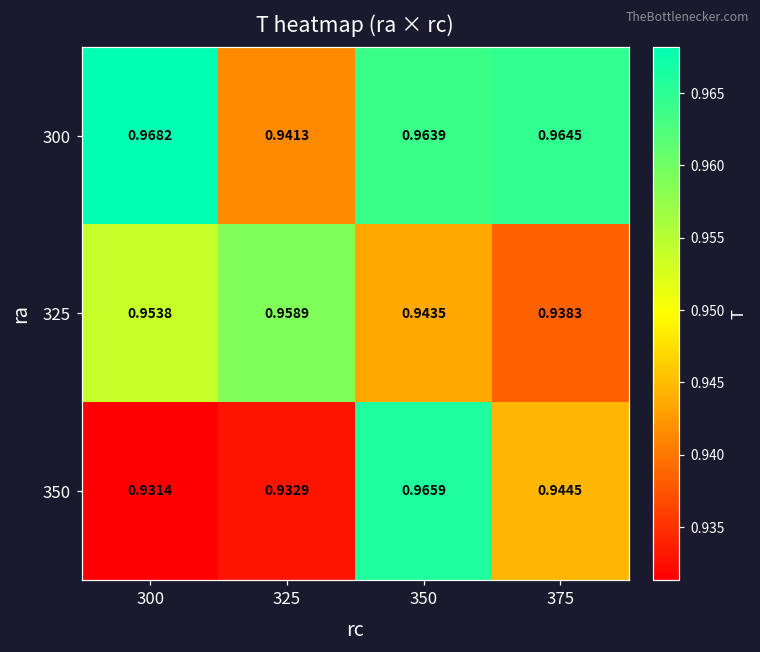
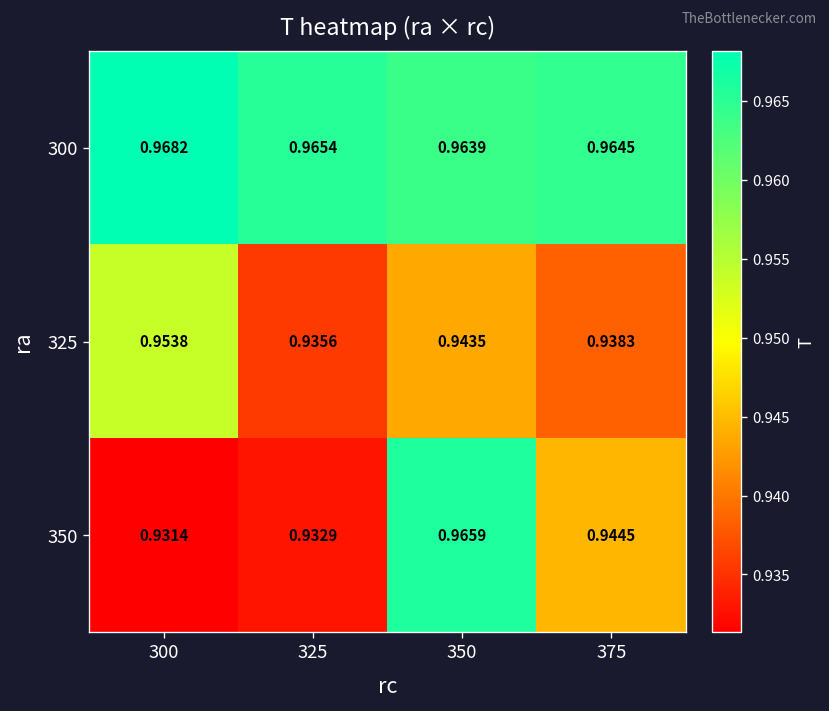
  {
    "300": {
      "300": 0.9682,
-     "325": 0.9413,
+     "325": 0.9654,
      "350": 0.9639,
      "375": 0.9645
    },
    "325": {
      "300": 0.9538,
-     "325": 0.9589,
+     "325": 0.9356,
      "350": 0.9435,
      "375": 0.9383
    },
    "350": {
      "300": 0.9314,
      "325": 0.9329,
      "350": 0.9659,
      "375": 0.9445
    }
  }
